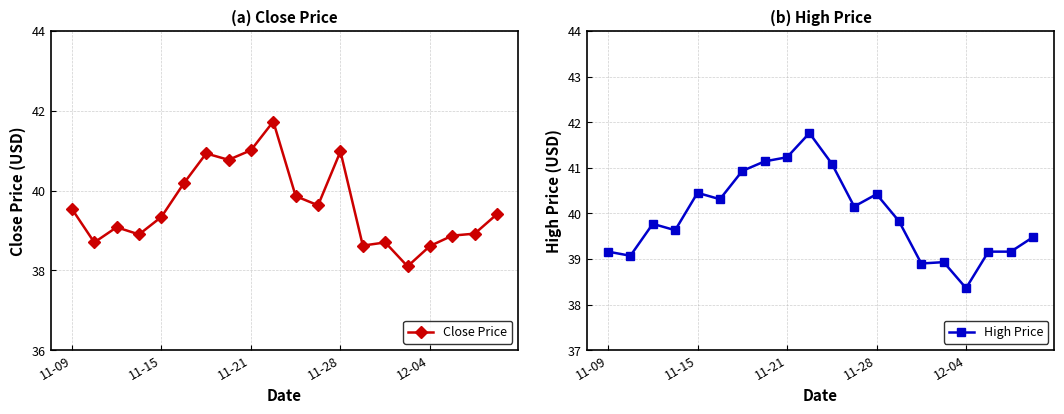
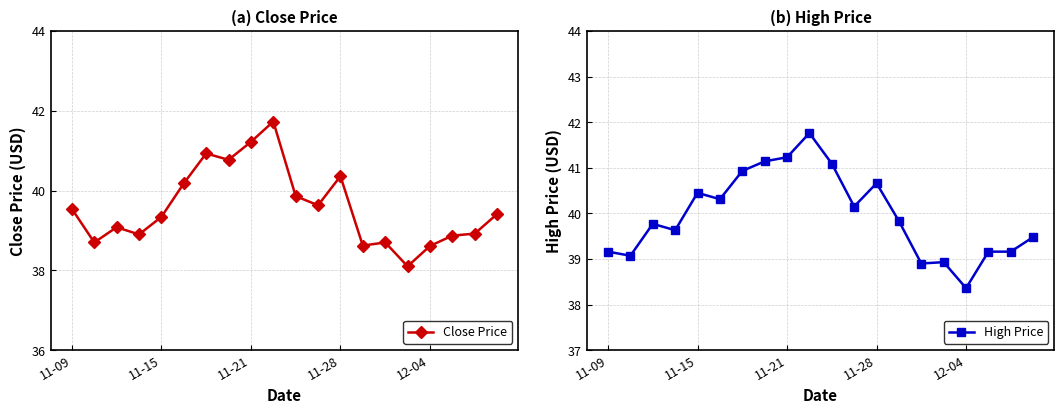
  {
    "(a) Close Price": {
      "11-09": 39.5,
      "11-15": 39.3,
-     "11-21": 41.0,
-     "11-28": 41.0,
+     "11-21": 41.2,
+     "11-28": 40.4,
      "12-04": 38.6
    },
    "(b) High Price": {
      "11-09": 39.2,
      "11-15": 40.5,
      "11-21": 41.2,
-     "11-28": 40.4,
+     "11-28": 40.7,
      "12-04": 38.4
    }
  }
